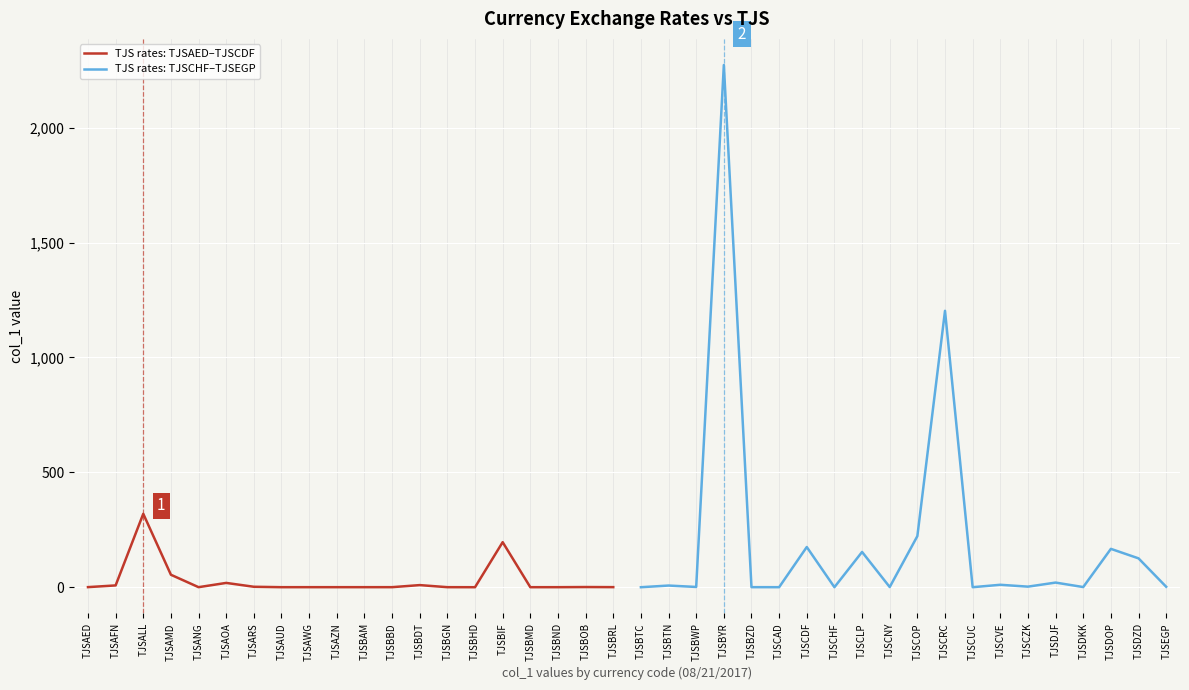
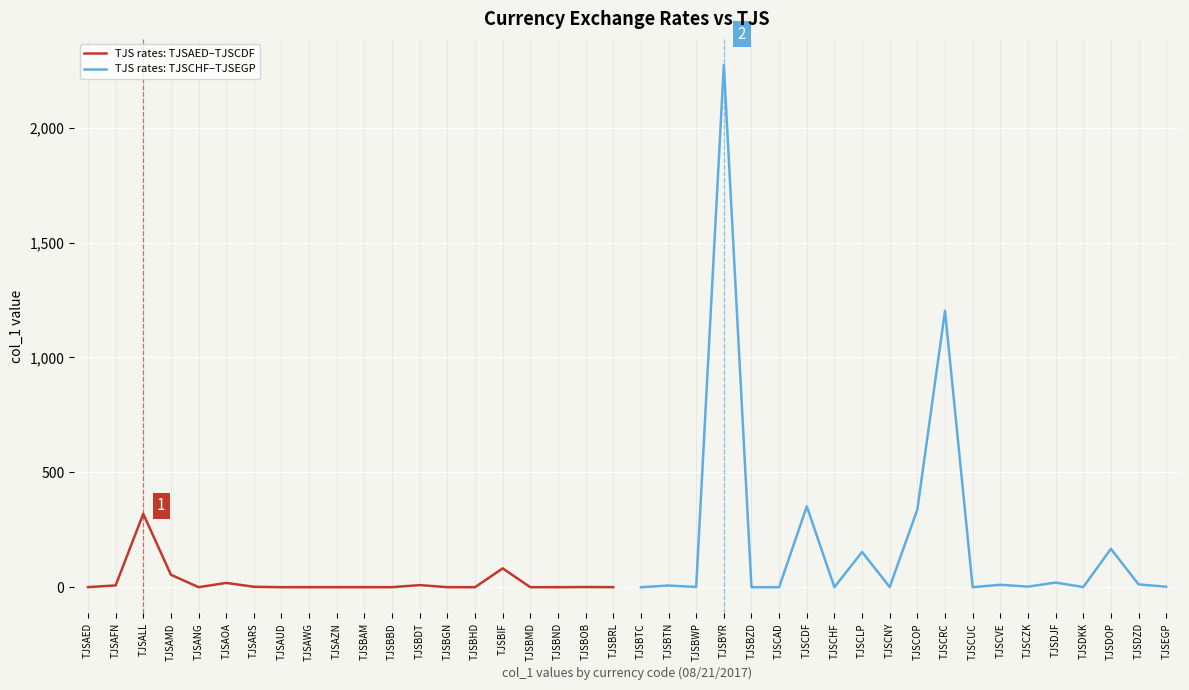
  {
    "TJS rates: TJSAED–TJSCDF": {
      "TJSAED": "0",
      "TJSAFN": "10",
      "TJSAMD": "50",
      "TJSANG": "0",
      "TJSAOA": "20",
      "TJSARS": "0",
      "TJSAUD": "0",
      "TJSAWG": "0",
      "TJSAZN": "0",
      "TJSBAM": "0",
      "TJSBBD": "0",
      "TJSBDT": "10",
      "TJSBGN": "0",
      "TJSBHD": "0",
-     "TJSBIF": "200",
+     "TJSBIF": "80",
      "TJSBMD": "0",
      "TJSBND": "0",
      "TJSBOB": "0",
      "TJSBRL": "0"
    },
    "TJS rates: TJSCHF–TJSEGP": {
      "TJSBTC": "0",
      "TJSBTN": "10",
      "TJSBWP": "0",
      "TJSBYR": "2,270",
      "TJSBZD": "0",
      "TJSCAD": "0",
-     "TJSCDF": "170",
+     "TJSCDF": "350",
      "TJSCHF": "0",
      "TJSCLP": "150",
      "TJSCNY": "0",
-     "TJSCOP": "220",
+     "TJSCOP": "340",
      "TJSCRC": "1,200",
      "TJSCUC": "0",
      "TJSCVE": "10",
      "TJSCZK": "0",
      "TJSDJF": "20",
      "TJSDKK": "0",
      "TJSDOP": "170",
-     "TJSDZD": "130",
+     "TJSDZD": "10",
      "TJSEGP": "0"
    }
  }
